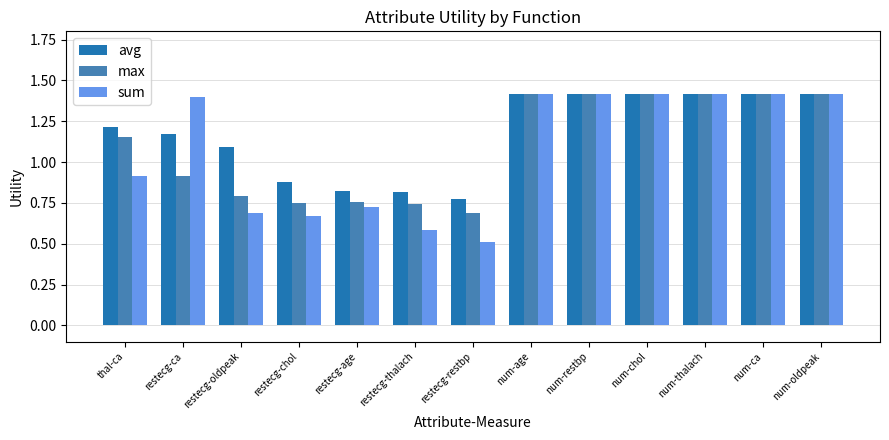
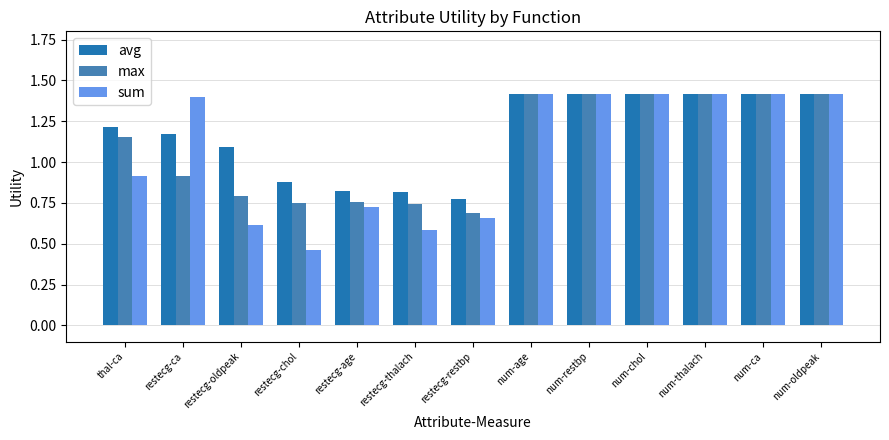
  {
    "sum": {
      "thal-ca": 0.91,
      "restecg-ca": 1.40,
-     "restecg-oldpeak": 0.68,
-     "restecg-chol": 0.67,
+     "restecg-oldpeak": 0.61,
+     "restecg-chol": 0.46,
      "restecg-age": 0.72,
      "restecg-thalach": 0.58,
-     "restecg-restbp": 0.51,
+     "restecg-restbp": 0.65,
      "num-age": 1.41,
      "num-restbp": 1.41,
      "num-chol": 1.41,
      "num-thalach": 1.41,
      "num-ca": 1.41,
      "num-oldpeak": 1.41
    }
  }
